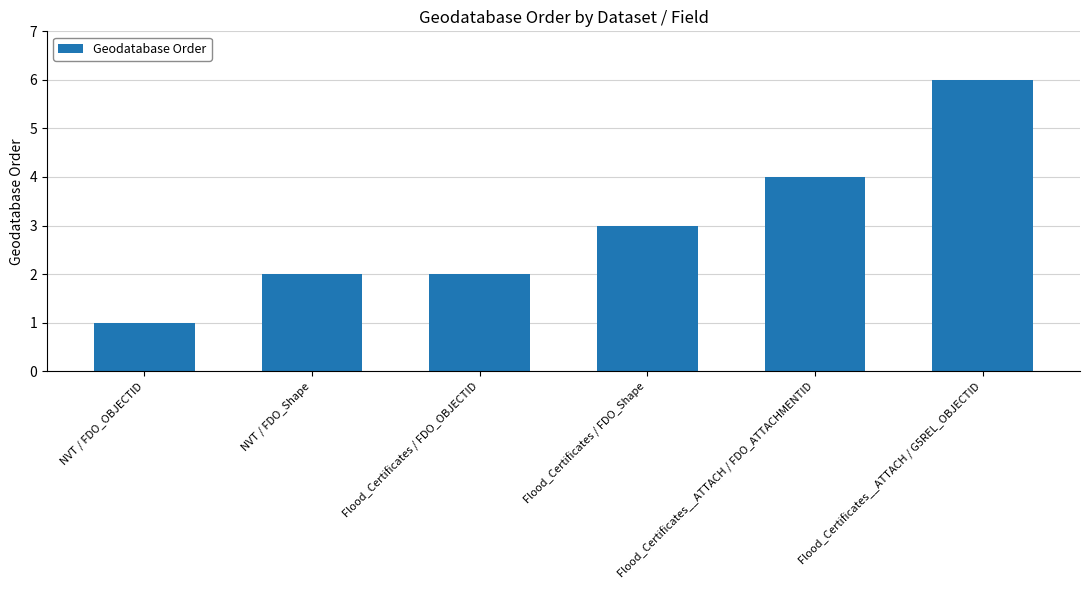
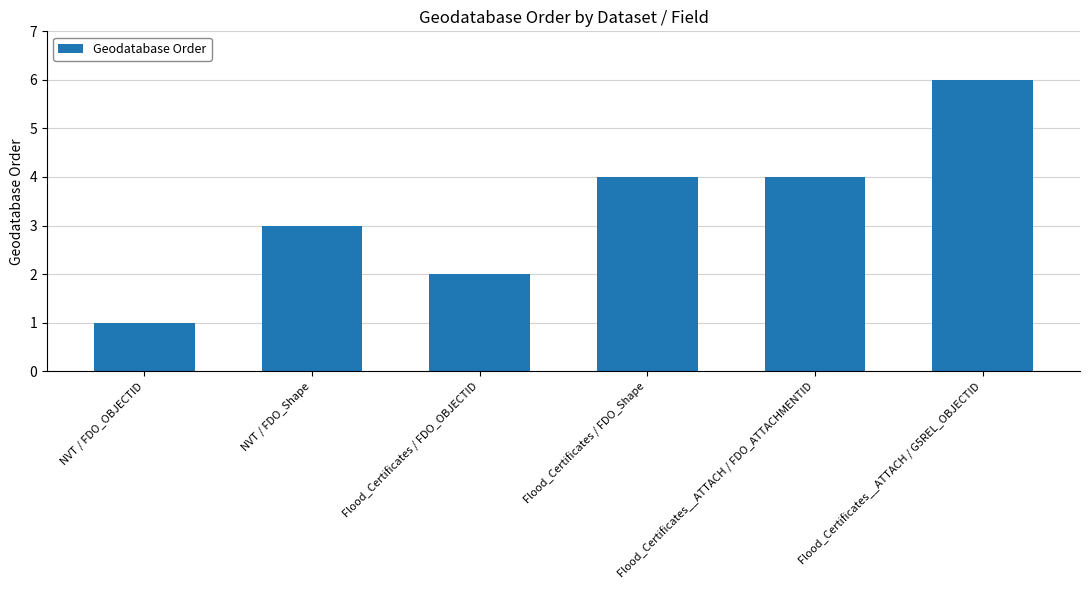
  {
    "NVT / FDO_OBJECTID": 1,
-   "NVT / FDO_Shape": 2,
+   "NVT / FDO_Shape": 3,
    "Flood_Certificates / FDO_OBJECTID": 2,
-   "Flood_Certificates / FDO_Shape": 3,
+   "Flood_Certificates / FDO_Shape": 4,
    "Flood_Certificates__ATTACH / FDO_ATTACHMENTID": 4,
    "Flood_Certificates__ATTACH / G5REL_OBJECTID": 6
  }
